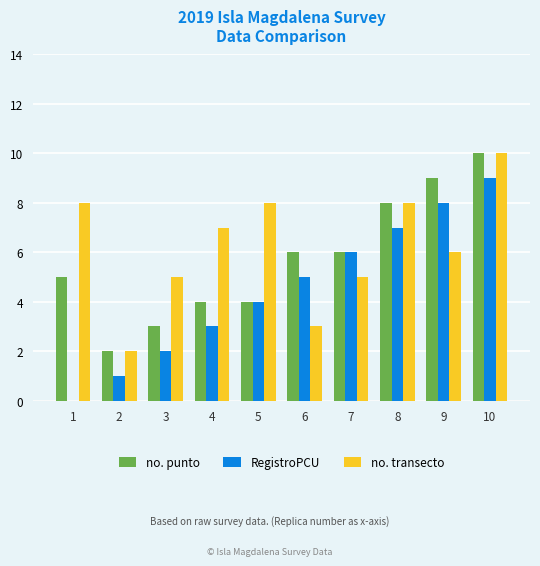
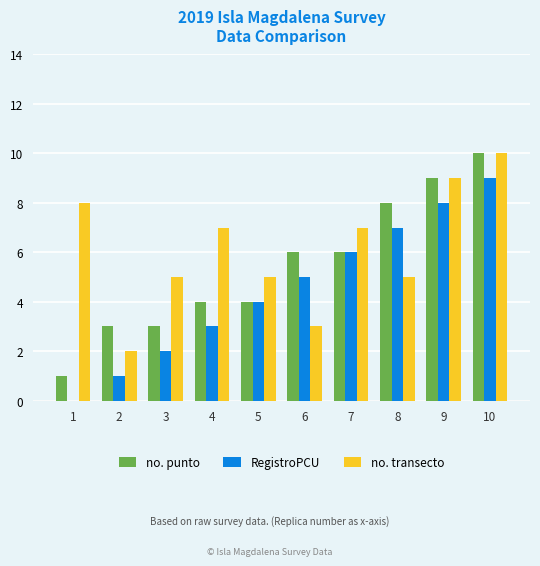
  {
    "no. punto": {
-     "1": 5,
-     "2": 2,
+     "1": 1,
+     "2": 3,
      "3": 3,
      "4": 4,
      "5": 4,
      "6": 6,
      "7": 6,
      "8": 8,
      "9": 9,
      "10": 10
    },
    "RegistroPCU": {
      "1": 0,
      "2": 1,
      "3": 2,
      "4": 3,
      "5": 4,
      "6": 5,
      "7": 6,
      "8": 7,
      "9": 8,
      "10": 9
    },
    "no. transecto": {
      "1": 8,
      "2": 2,
      "3": 5,
      "4": 7,
-     "5": 8,
+     "5": 5,
      "6": 3,
-     "7": 5,
-     "8": 8,
-     "9": 6,
+     "7": 7,
+     "8": 5,
+     "9": 9,
      "10": 10
    }
  }
